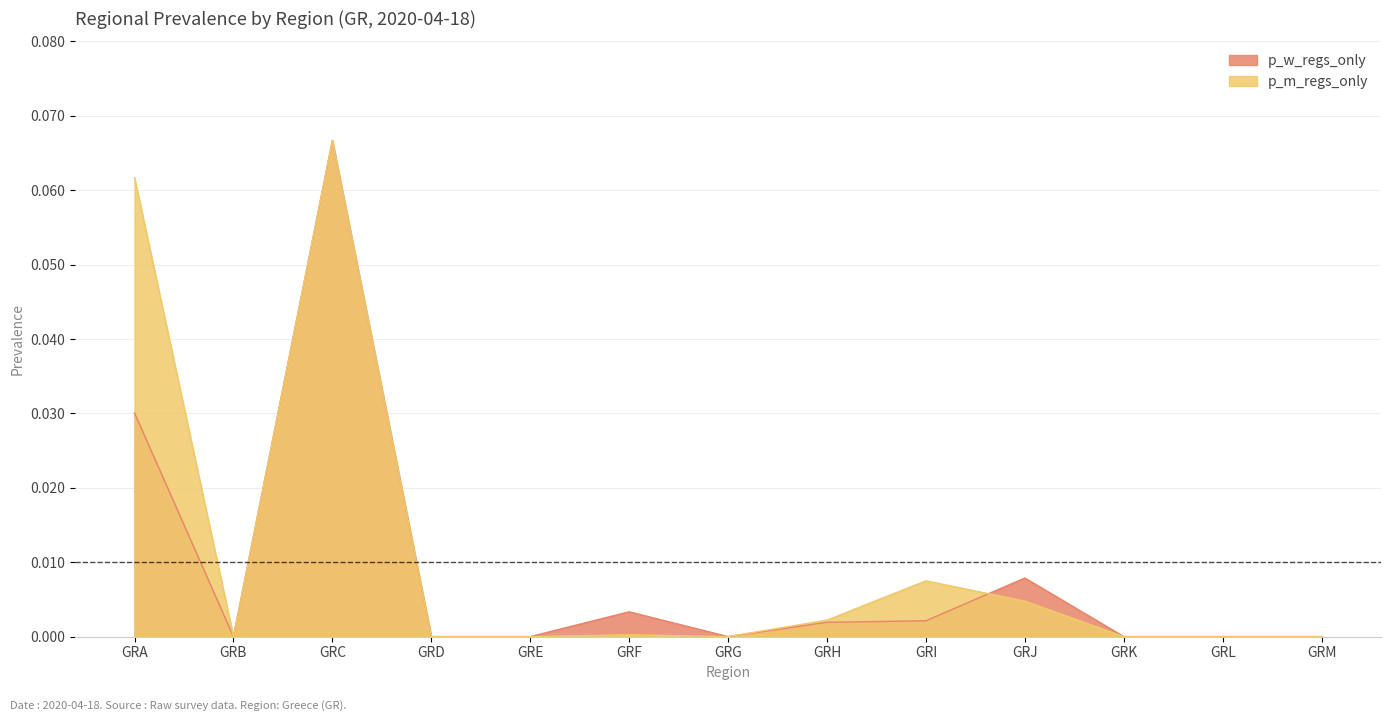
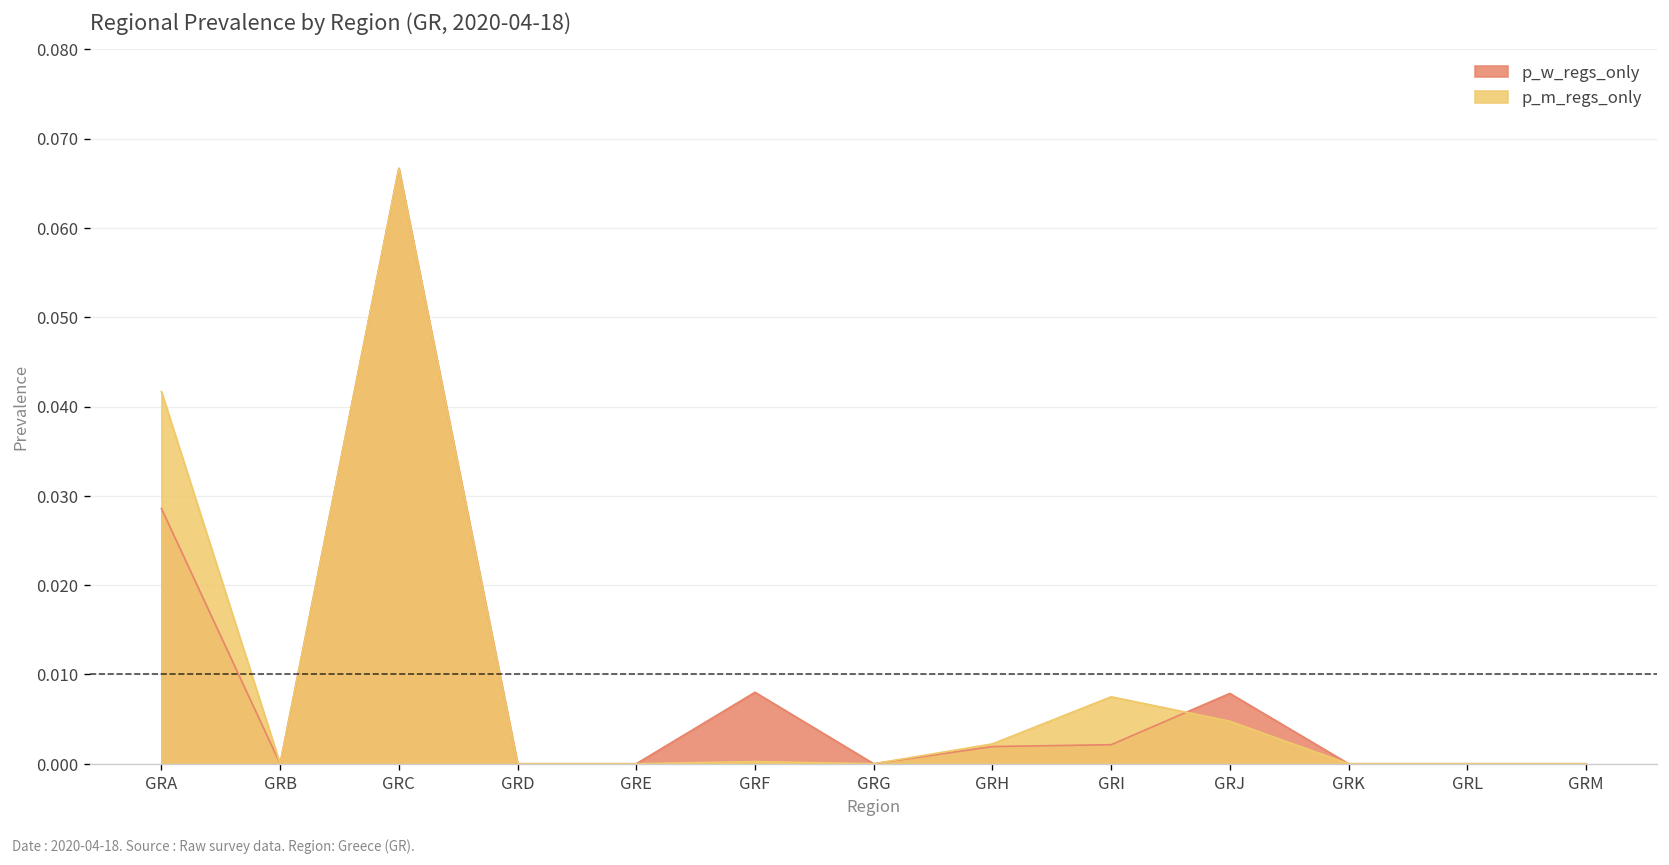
  {
    "p_w_regs_only": {
-     "GRA": 0.030,
-     "GRF": 0.003,
+     "GRA": 0.029,
+     "GRF": 0.008,
      "GRI": 0.002,
      "GRJ": 0.008
    },
    "p_m_regs_only": {
-     "GRA": 0.062,
+     "GRA": 0.042,
      "GRF": 0.000,
      "GRI": 0.007,
      "GRJ": 0.005
    }
  }
